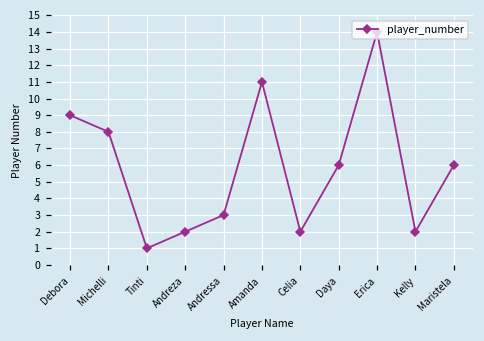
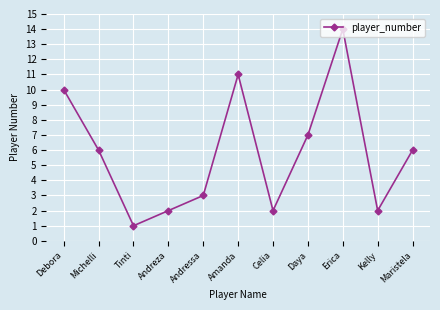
  {
-   "Debora": 9,
-   "Michelli": 8,
+   "Debora": 10,
+   "Michelli": 6,
    "Tinti": 1,
    "Andreza": 2,
    "Andressa": 3,
    "Amanda": 11,
    "Celia": 2,
-   "Daya": 6,
+   "Daya": 7,
    "Kelly": 2,
    "Maristela": 6
  }
